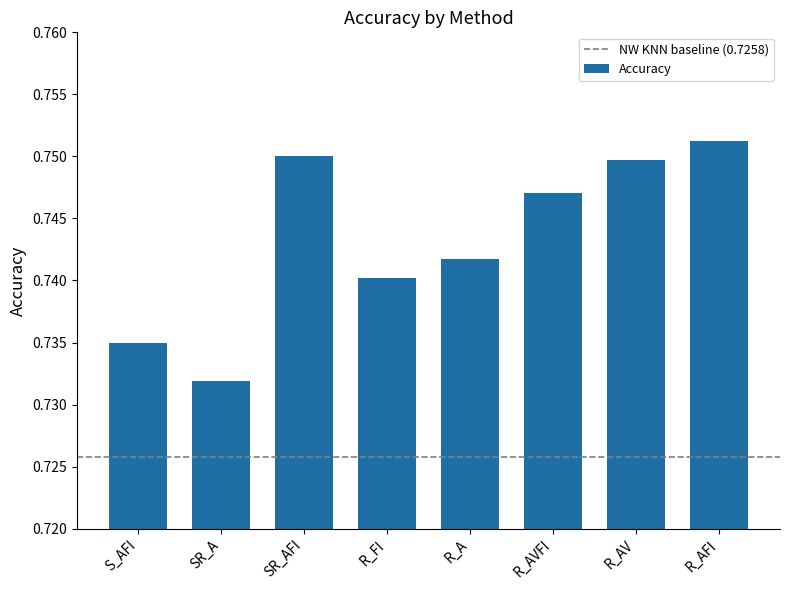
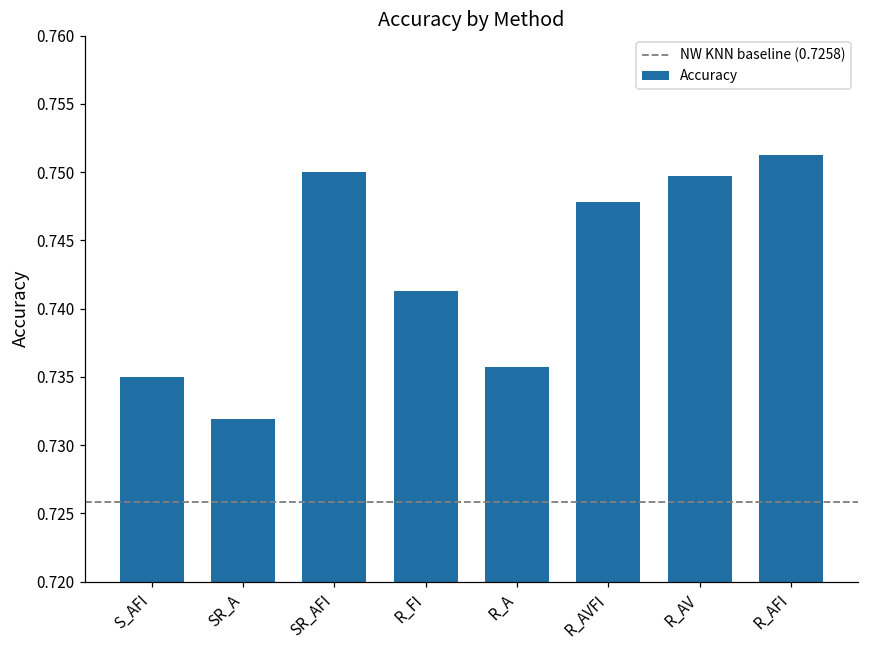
  {
    "S_AFI": 0.7350,
    "SR_A": 0.7319,
    "SR_AFI": 0.7500,
-   "R_FI": 0.7402,
-   "R_A": 0.7417,
-   "R_AVFI": 0.7470,
+   "R_FI": 0.7413,
+   "R_A": 0.7357,
+   "R_AVFI": 0.7478,
    "R_AV": 0.7497,
    "R_AFI": 0.7513
  }
